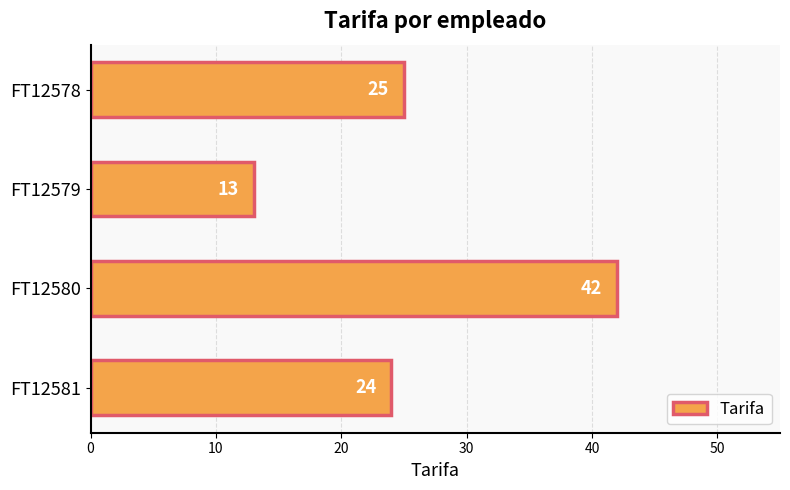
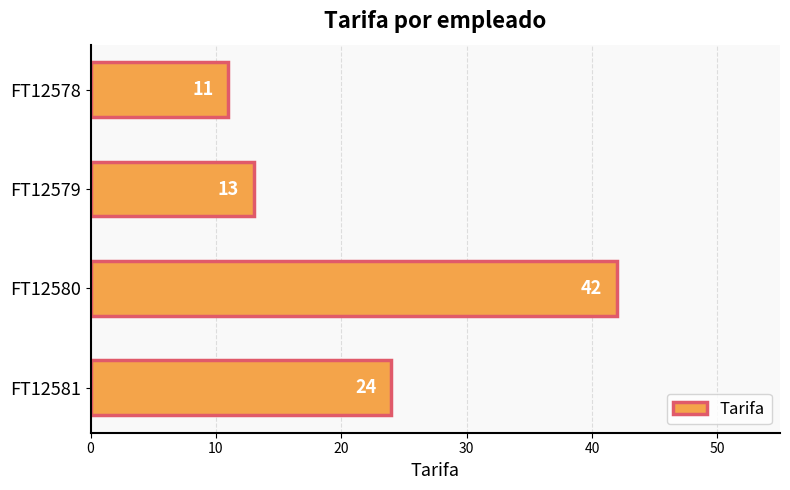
  {
-   "FT12578": 25,
+   "FT12578": 11,
    "FT12579": 13,
    "FT12580": 42,
    "FT12581": 24
  }
